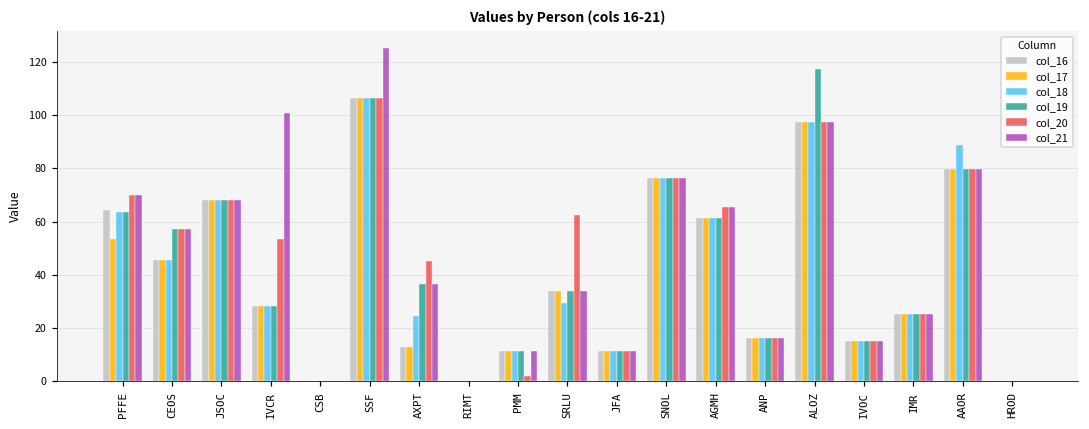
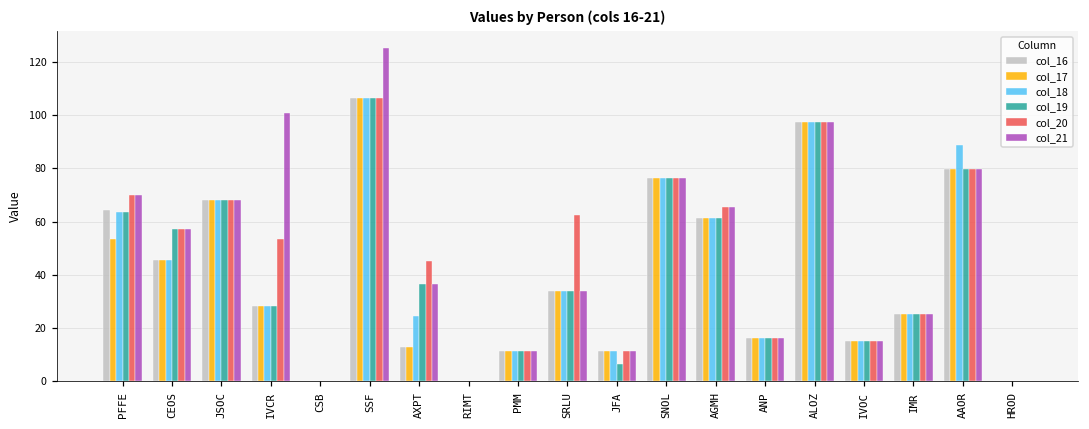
  {
    "col_16": {
      "PFFE": 64,
      "CEOS": 46,
      "JSOC": 68,
      "IVCR": 28,
      "CSB": 0,
      "SSF": 106,
      "AXPT": 13,
      "RIMT": 0,
      "PMM": 12,
      "SRLU": 34,
      "JFA": 11,
      "SNOL": 76,
      "AGMH": 61,
      "ANP": 17,
      "ALOZ": 97,
      "IVOC": 15,
      "IMR": 25,
      "AAOR": 80,
      "HROD": 0
    },
    "col_17": {
      "PFFE": 54,
      "CEOS": 46,
      "JSOC": 68,
      "IVCR": 28,
      "CSB": 0,
      "SSF": 106,
      "AXPT": 13,
      "RIMT": 0,
      "PMM": 12,
      "SRLU": 34,
      "JFA": 11,
      "SNOL": 76,
      "AGMH": 61,
      "ANP": 17,
      "ALOZ": 97,
      "IVOC": 15,
      "IMR": 25,
      "AAOR": 80,
      "HROD": 0
    },
    "col_18": {
      "PFFE": 64,
      "CEOS": 46,
      "JSOC": 68,
      "IVCR": 28,
      "CSB": 0,
      "SSF": 106,
      "AXPT": 24,
      "RIMT": 0,
      "PMM": 12,
-     "SRLU": 30,
+     "SRLU": 34,
      "JFA": 11,
      "SNOL": 76,
      "AGMH": 61,
      "ANP": 17,
      "ALOZ": 97,
      "IVOC": 15,
      "IMR": 25,
      "AAOR": 89,
      "HROD": 0
    },
    "col_19": {
      "PFFE": 64,
      "CEOS": 57,
      "JSOC": 68,
      "IVCR": 28,
      "CSB": 0,
      "SSF": 106,
      "AXPT": 37,
      "RIMT": 0,
      "PMM": 12,
      "SRLU": 34,
-     "JFA": 11,
+     "JFA": 7,
      "SNOL": 76,
      "AGMH": 61,
      "ANP": 17,
-     "ALOZ": 117,
+     "ALOZ": 97,
      "IVOC": 15,
      "IMR": 25,
      "AAOR": 80,
      "HROD": 0
    },
    "col_20": {
      "PFFE": 70,
      "CEOS": 57,
      "JSOC": 68,
      "IVCR": 54,
      "CSB": 0,
      "SSF": 106,
      "AXPT": 45,
      "RIMT": 0,
-     "PMM": 2,
+     "PMM": 12,
      "SRLU": 62,
      "JFA": 11,
      "SNOL": 76,
      "AGMH": 65,
      "ANP": 17,
      "ALOZ": 97,
      "IVOC": 15,
      "IMR": 25,
      "AAOR": 80,
      "HROD": 0
    },
    "col_21": {
      "PFFE": 70,
      "CEOS": 57,
      "JSOC": 68,
      "IVCR": 101,
      "CSB": 0,
      "SSF": 125,
      "AXPT": 37,
      "RIMT": 0,
      "PMM": 12,
      "SRLU": 34,
      "JFA": 11,
      "SNOL": 76,
      "AGMH": 65,
      "ANP": 17,
      "ALOZ": 97,
      "IVOC": 15,
      "IMR": 25,
      "AAOR": 80,
      "HROD": 0
    }
  }
